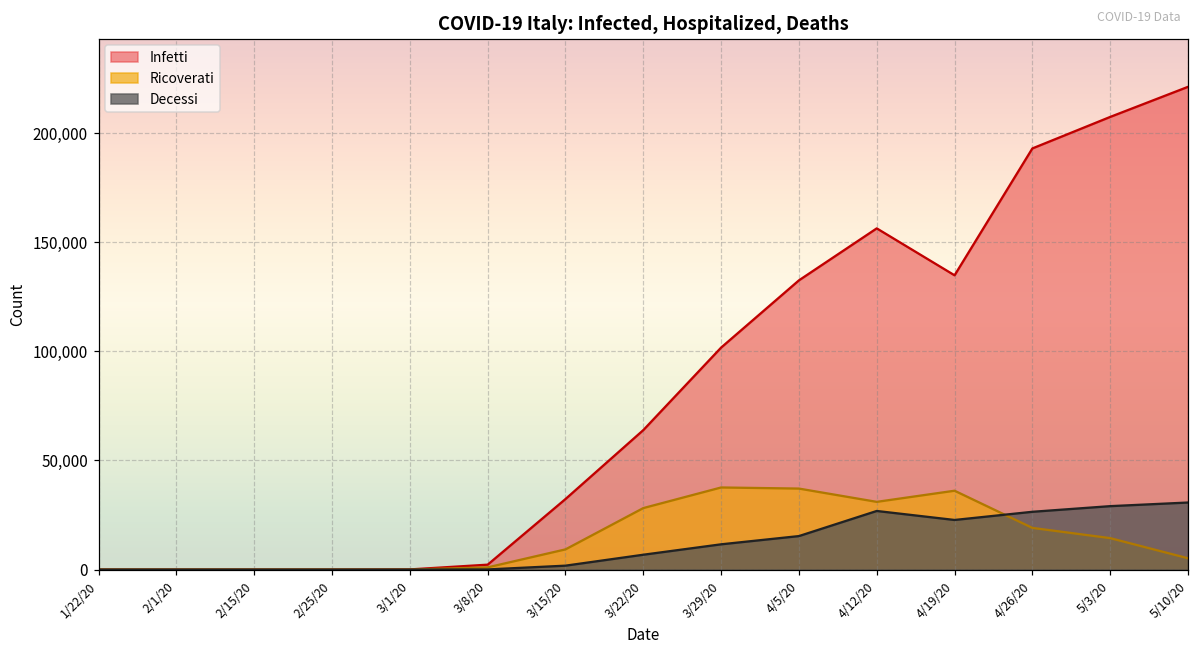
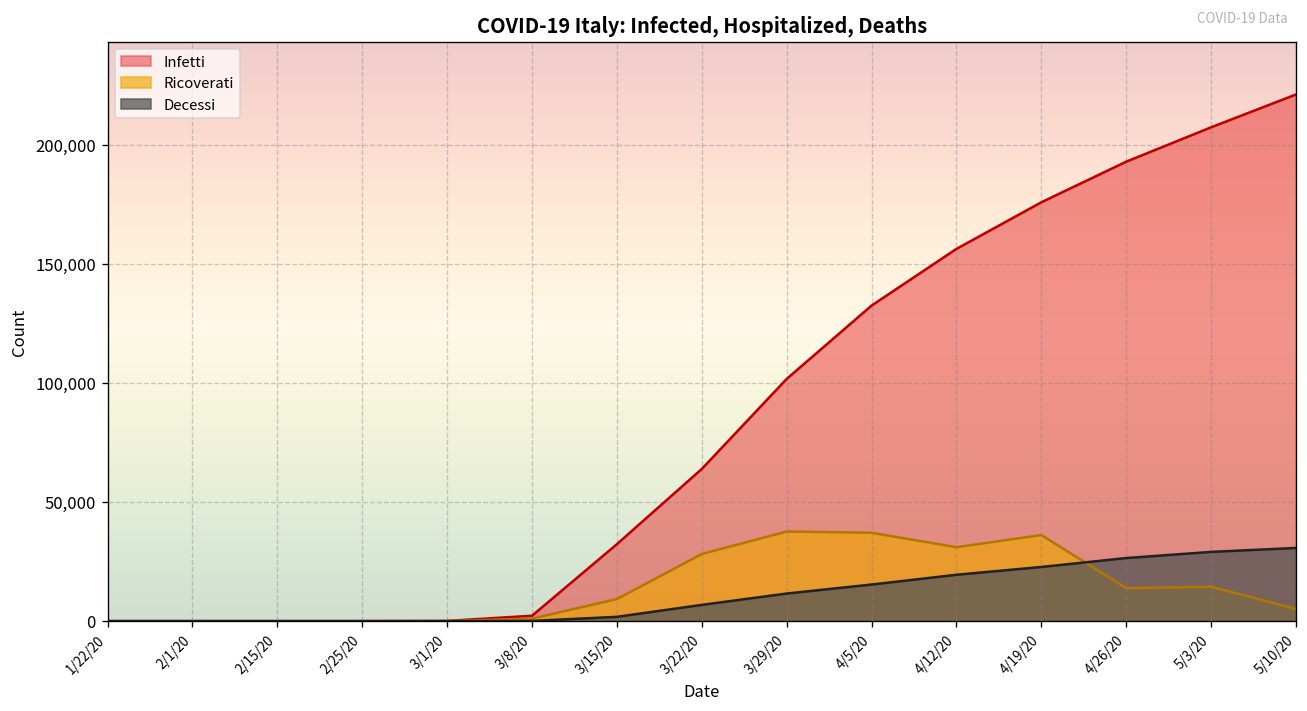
  {
    "Infetti": {
      "3/15/20": "32,000",
      "3/22/20": "64,000",
      "3/29/20": "102,000",
      "4/5/20": "133,000",
      "4/12/20": "156,000",
-     "4/19/20": "135,000",
+     "4/19/20": "176,000",
      "4/26/20": "193,000",
      "5/3/20": "207,000",
      "5/10/20": "221,000"
    },
    "Ricoverati": {
      "3/15/20": "9,000",
      "3/22/20": "28,000",
      "3/29/20": "38,000",
      "4/5/20": "37,000",
      "4/12/20": "31,000",
      "4/19/20": "36,000",
-     "4/26/20": "19,000",
+     "4/26/20": "14,000",
      "5/3/20": "14,000",
      "5/10/20": "5,000"
    },
    "Decessi": {
      "3/15/20": "2,000",
      "3/22/20": "7,000",
      "3/29/20": "12,000",
      "4/5/20": "15,000",
-     "4/12/20": "27,000",
+     "4/12/20": "19,000",
      "4/19/20": "23,000",
      "4/26/20": "26,000",
      "5/3/20": "29,000",
      "5/10/20": "31,000"
    }
  }
